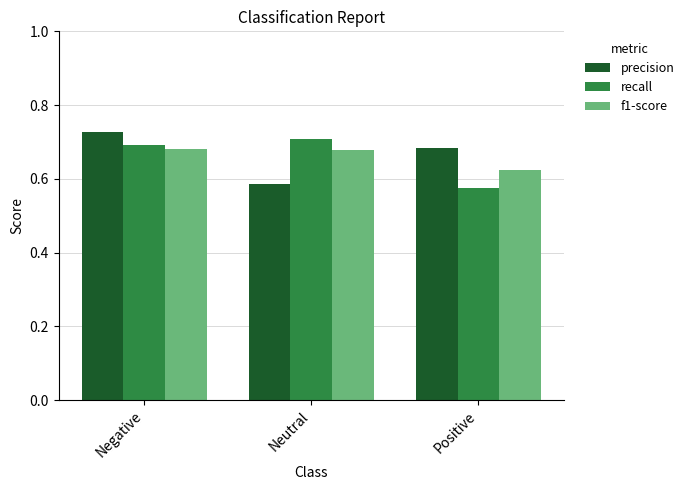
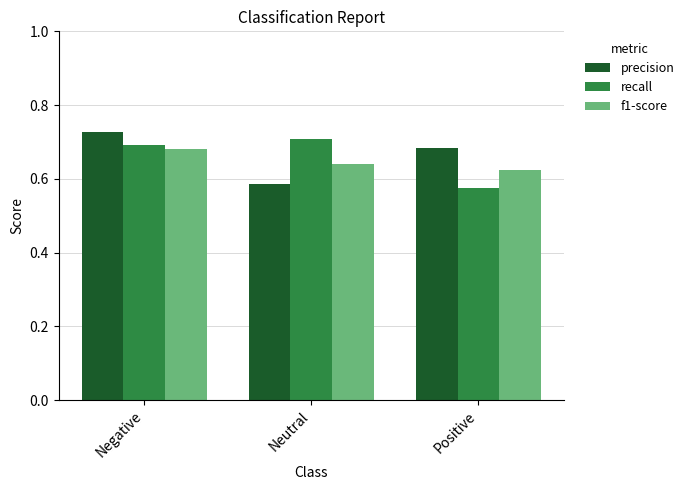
  {
    "f1-score": {
      "Negative": 0.68,
-     "Neutral": 0.68,
+     "Neutral": 0.64,
      "Positive": 0.62
    }
  }
